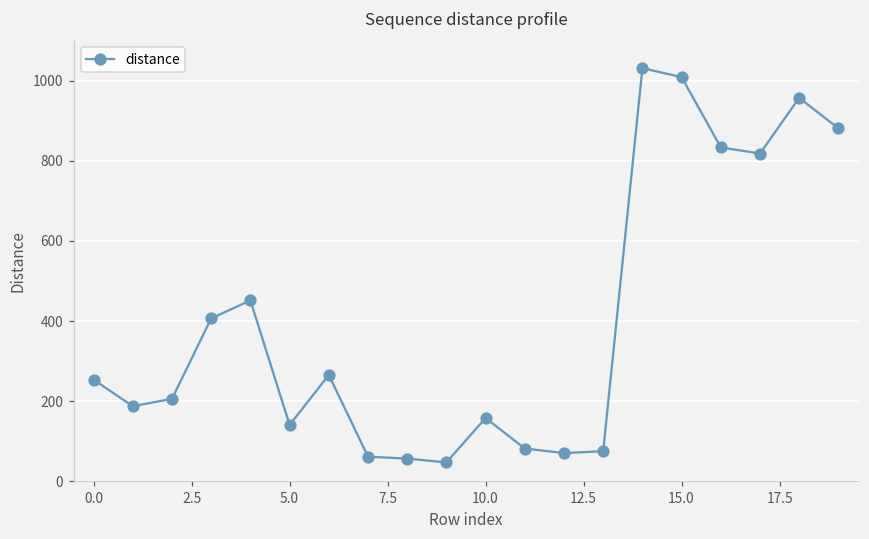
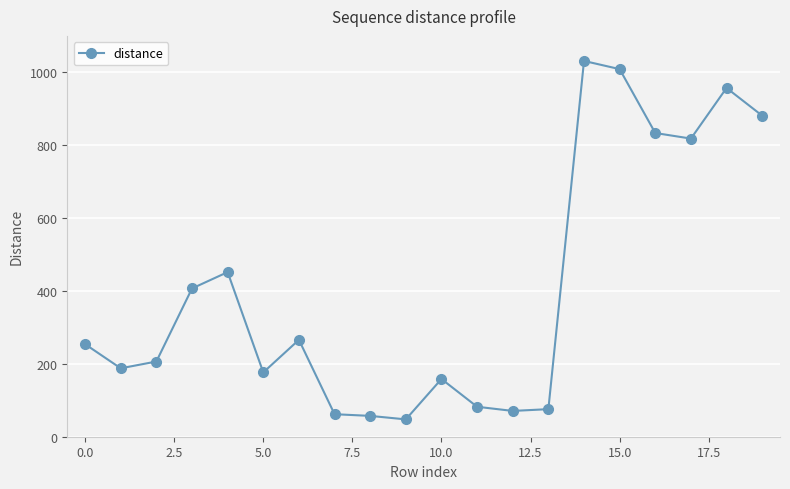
  {
    "0.0": 250,
-   "5.0": 140,
+   "5.0": 180,
    "10.0": 160,
    "15.0": 1010
  }
